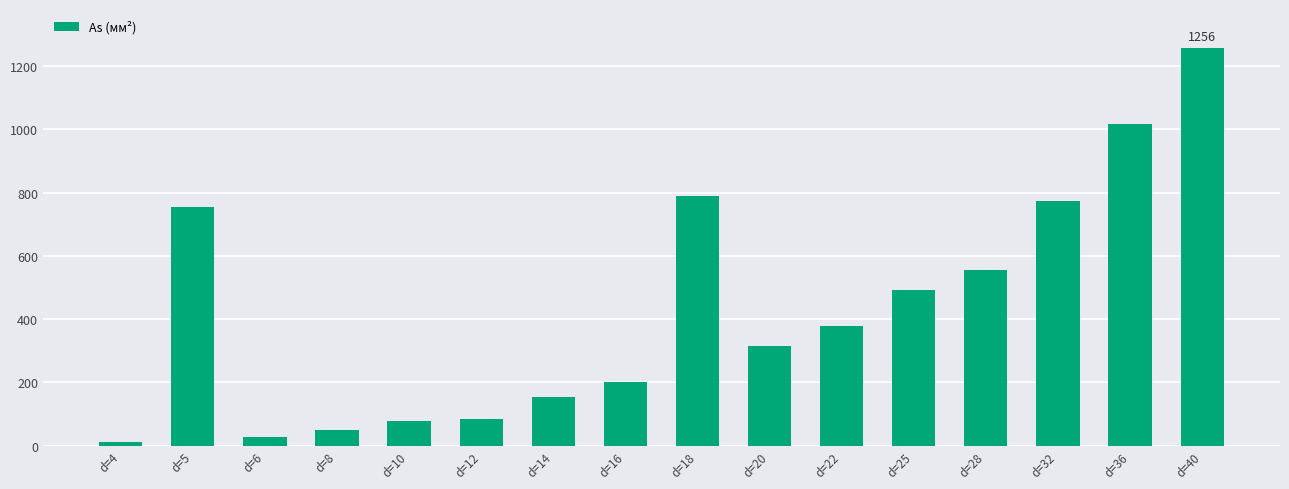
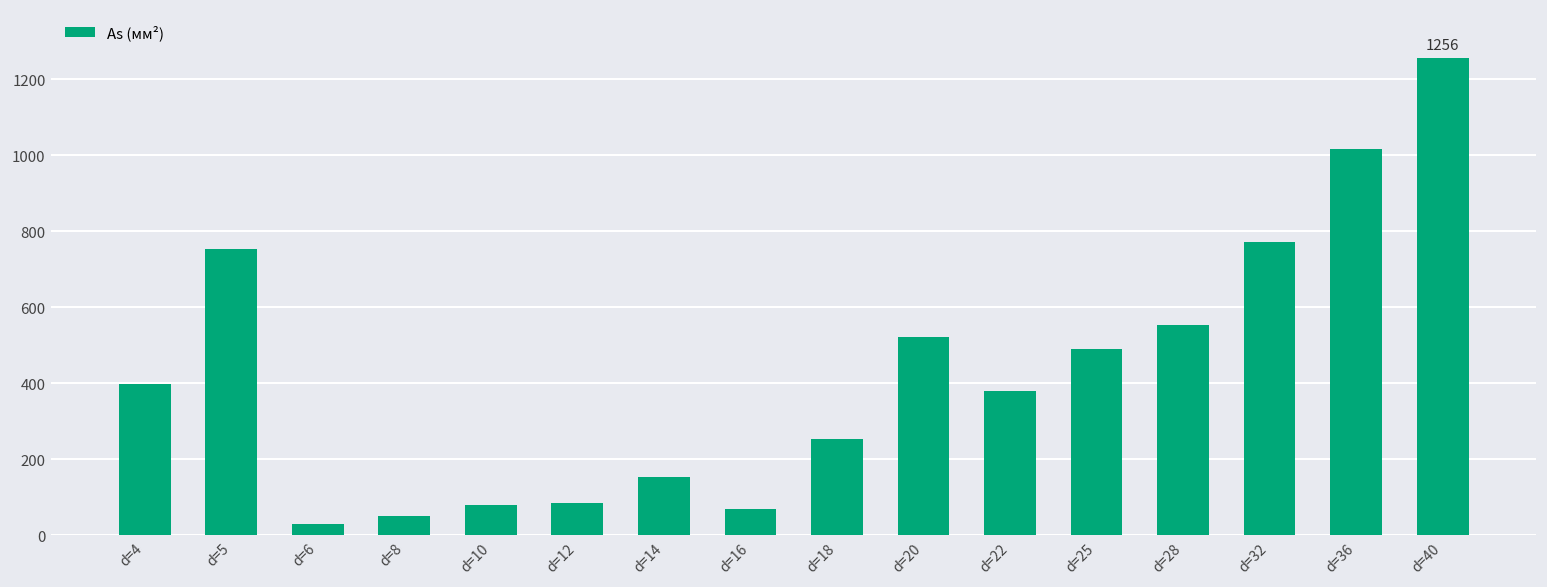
  {
-   "d=4": 10,
+   "d=4": 400,
    "d=5": 750,
    "d=6": 30,
    "d=8": 50,
    "d=10": 80,
    "d=12": 90,
    "d=14": 150,
-   "d=16": 200,
-   "d=18": 790,
-   "d=20": 310,
+   "d=16": 70,
+   "d=18": 250,
+   "d=20": 520,
    "d=22": 380,
    "d=25": 490,
    "d=28": 550,
    "d=32": 770,
    "d=36": 1020
  }
